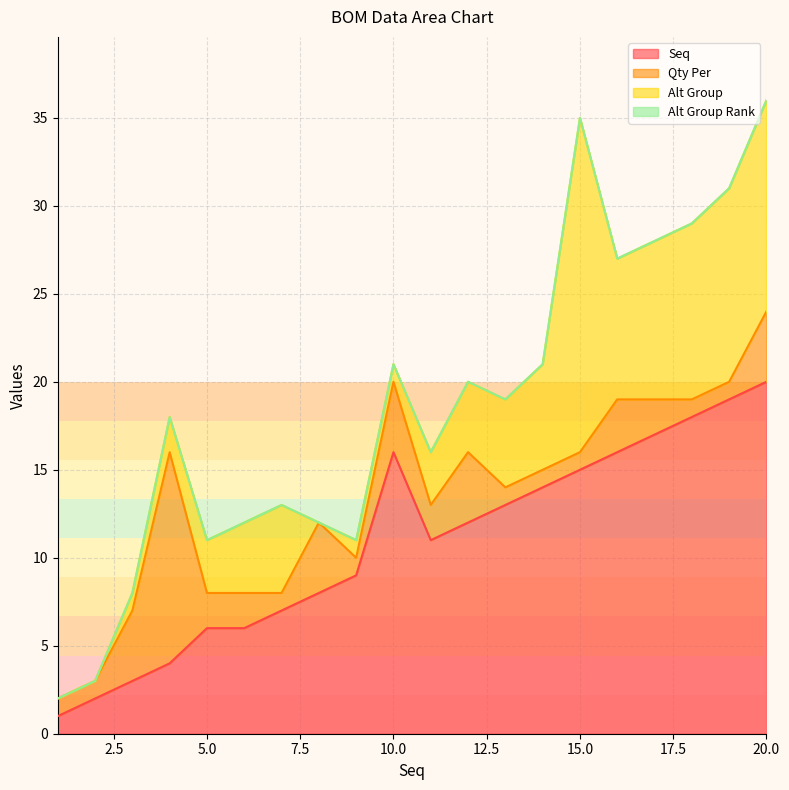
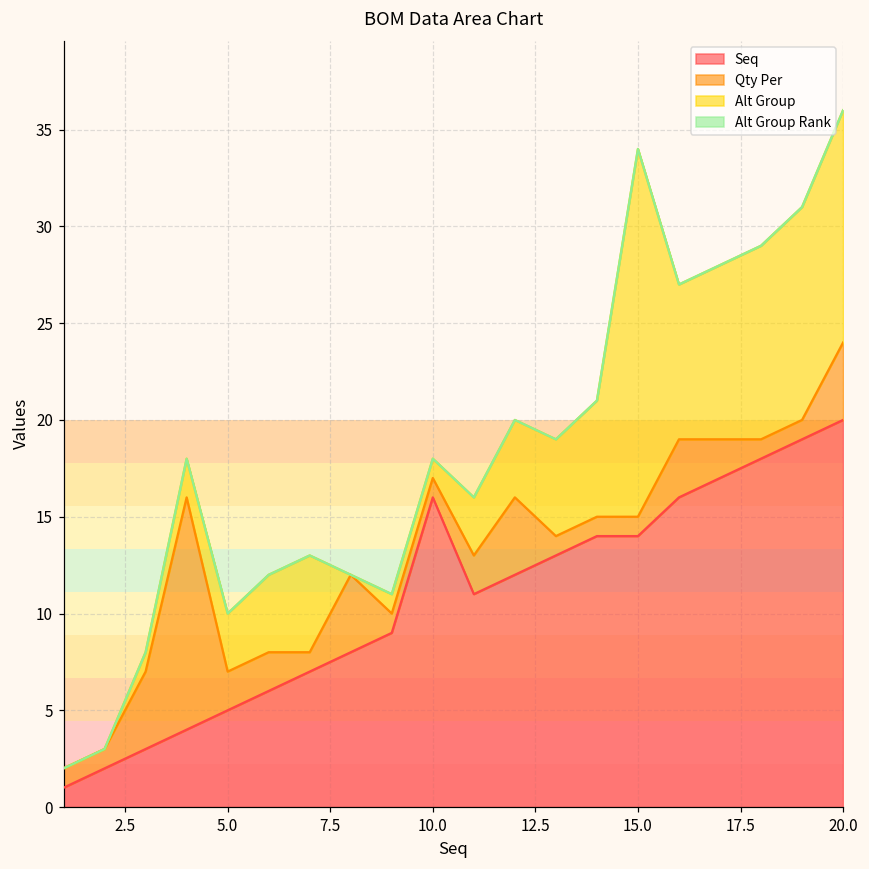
  {
    "Seq": {
-     "5.0": 6,
+     "5.0": 5,
      "10.0": 16,
-     "15.0": 15,
+     "15.0": 14,
      "20.0": 20
    },
    "Qty Per": {
      "5.0": 2,
-     "10.0": 4,
+     "10.0": 1,
      "15.0": 1,
      "20.0": 4
    }
  }
